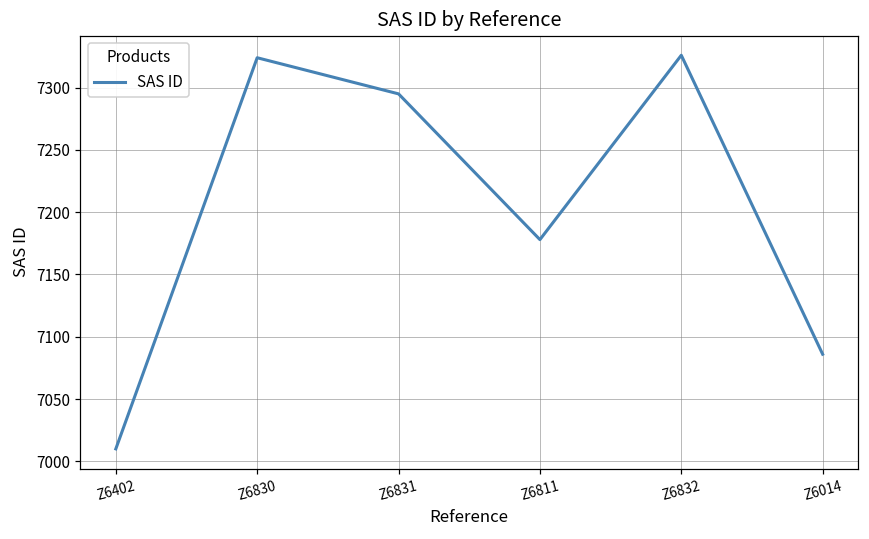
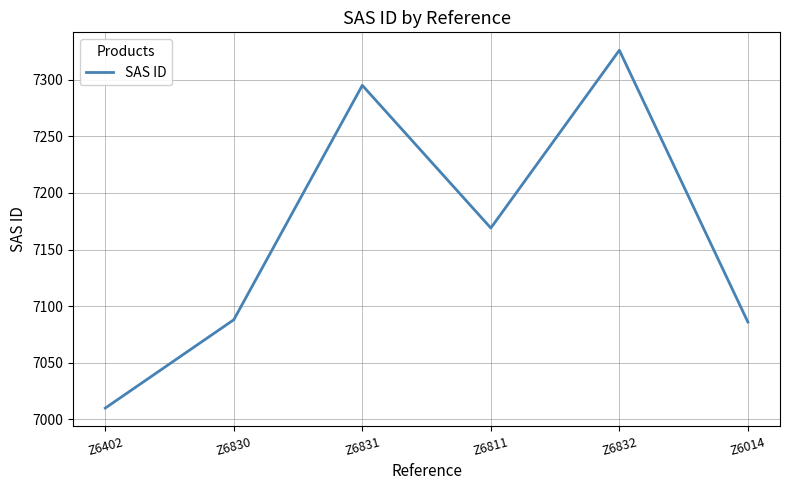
  {
    "Z6402": 7010,
-   "Z6830": 7324,
+   "Z6830": 7088,
    "Z6831": 7295,
-   "Z6811": 7178,
+   "Z6811": 7169,
    "Z6832": 7326,
    "Z6014": 7086
  }
